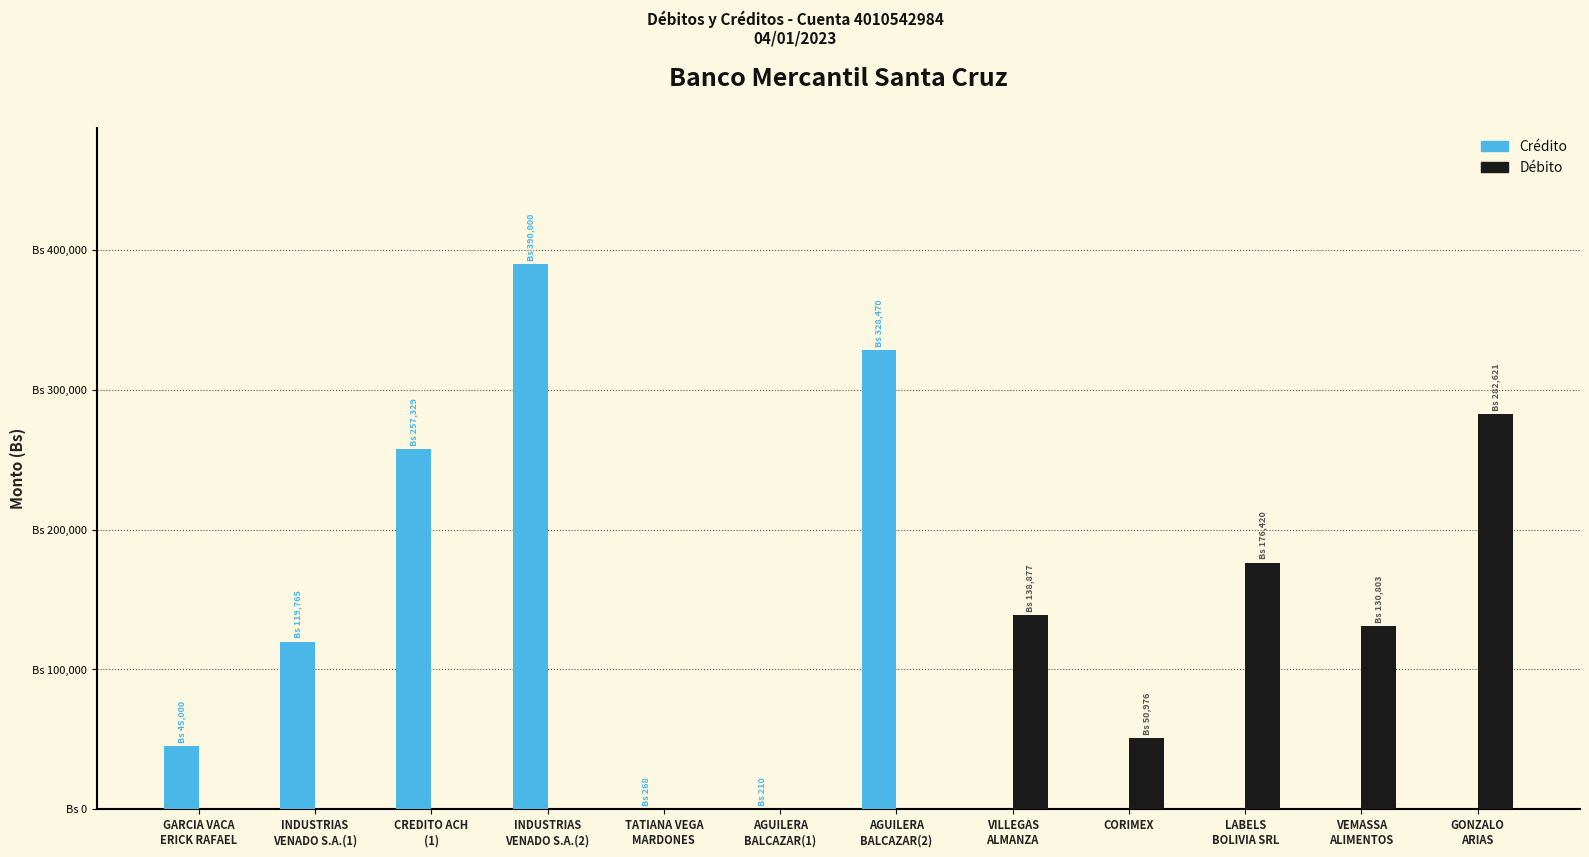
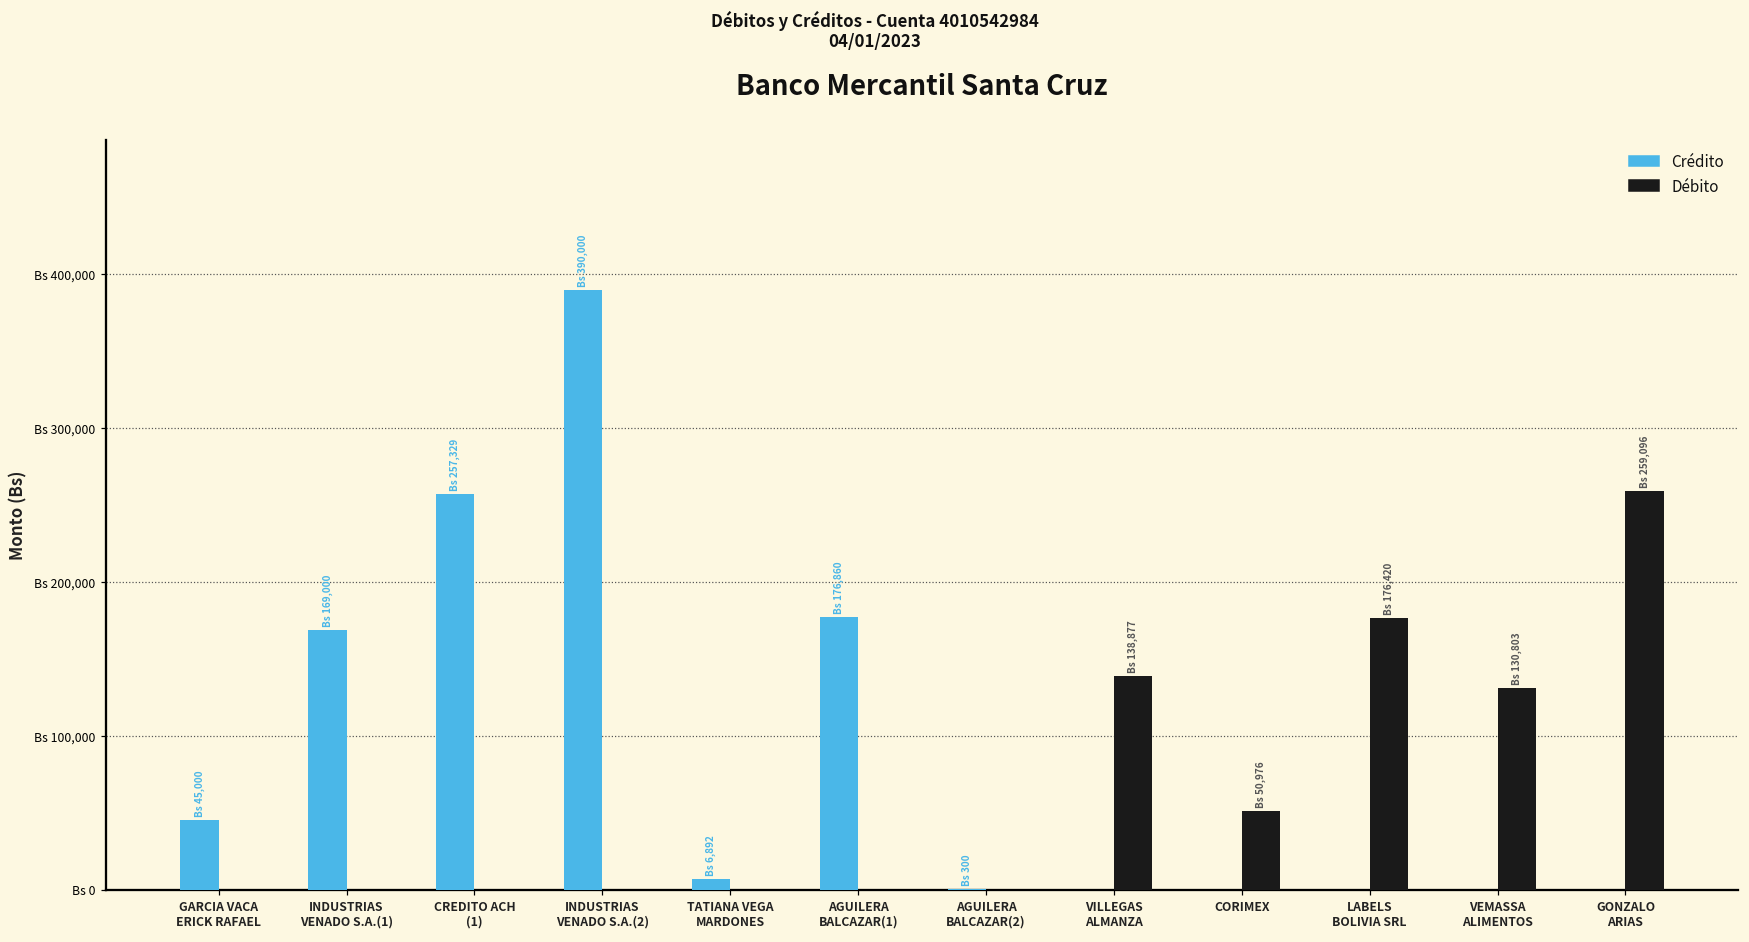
  {
    "Crédito": {
      "GARCIA VACA ERICK RAFAEL": "45,000",
-     "INDUSTRIAS VENADO S.A.(1)": "119,765",
+     "INDUSTRIAS VENADO S.A.(1)": "169,000",
      "CREDITO ACH (1)": "257,329",
      "INDUSTRIAS VENADO S.A.(2)": "390,000",
-     "TATIANA VEGA MARDONES": "268",
-     "AGUILERA BALCAZAR(1)": "210",
-     "AGUILERA BALCAZAR(2)": "328,470"
+     "TATIANA VEGA MARDONES": "6,892",
+     "AGUILERA BALCAZAR(1)": "176,860",
+     "AGUILERA BALCAZAR(2)": "300"
    },
    "Débito": {
      "VILLEGAS ALMANZA": "138,877",
      "CORIMEX": "50,976",
      "LABELS BOLIVIA SRL": "176,420",
      "VEMASSA ALIMENTOS": "130,803",
-     "GONZALO ARIAS": "282,621"
+     "GONZALO ARIAS": "259,096"
    }
  }
